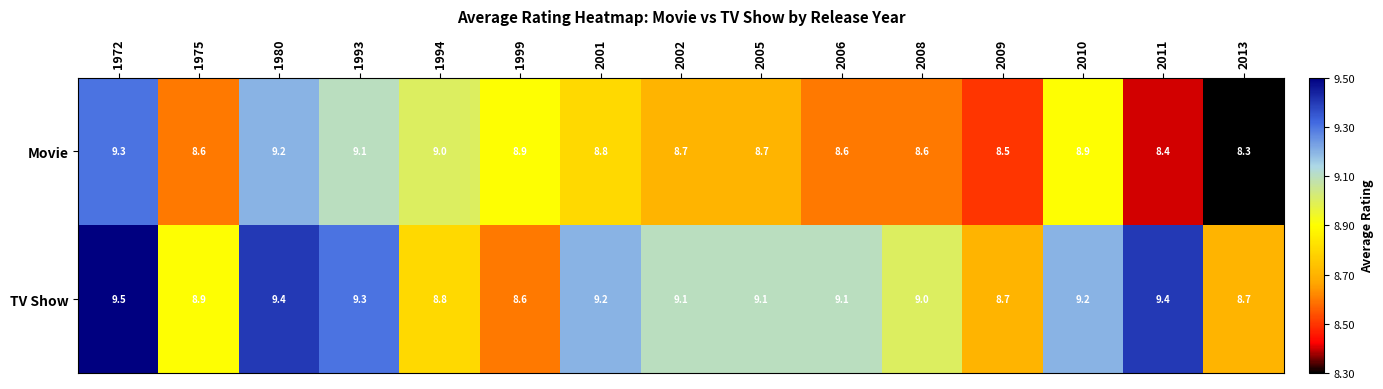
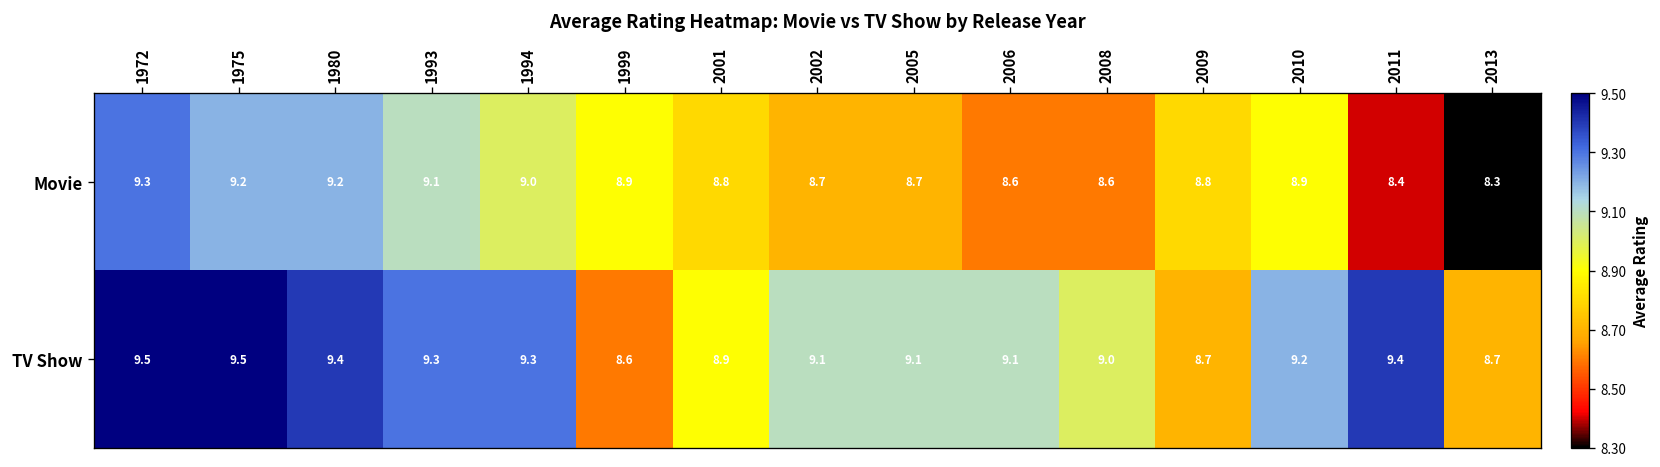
  {
    "Movie": {
      "1972": 9.3,
-     "1975": 8.6,
+     "1975": 9.2,
      "1980": 9.2,
      "1993": 9.1,
      "1994": 9.0,
      "1999": 8.9,
      "2001": 8.8,
      "2002": 8.7,
      "2005": 8.7,
      "2006": 8.6,
      "2008": 8.6,
-     "2009": 8.5,
+     "2009": 8.8,
      "2010": 8.9,
      "2011": 8.4,
      "2013": 8.3
    },
    "TV Show": {
      "1972": 9.5,
-     "1975": 8.9,
+     "1975": 9.5,
      "1980": 9.4,
      "1993": 9.3,
-     "1994": 8.8,
+     "1994": 9.3,
      "1999": 8.6,
-     "2001": 9.2,
+     "2001": 8.9,
      "2002": 9.1,
      "2005": 9.1,
      "2006": 9.1,
      "2008": 9.0,
      "2009": 8.7,
      "2010": 9.2,
      "2011": 9.4,
      "2013": 8.7
    }
  }
